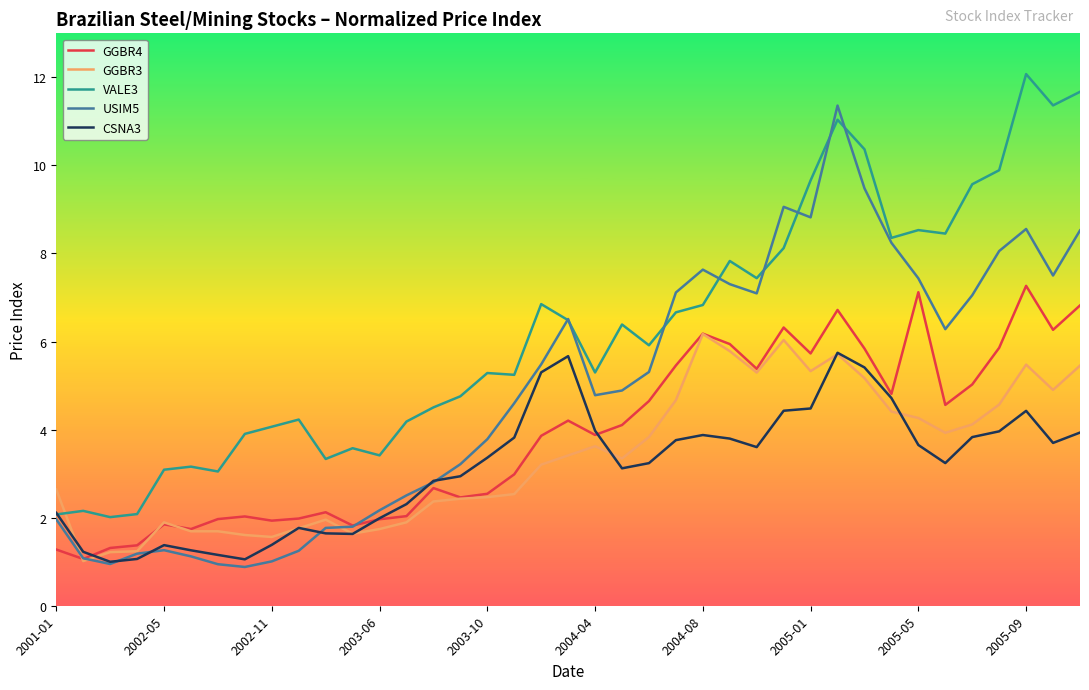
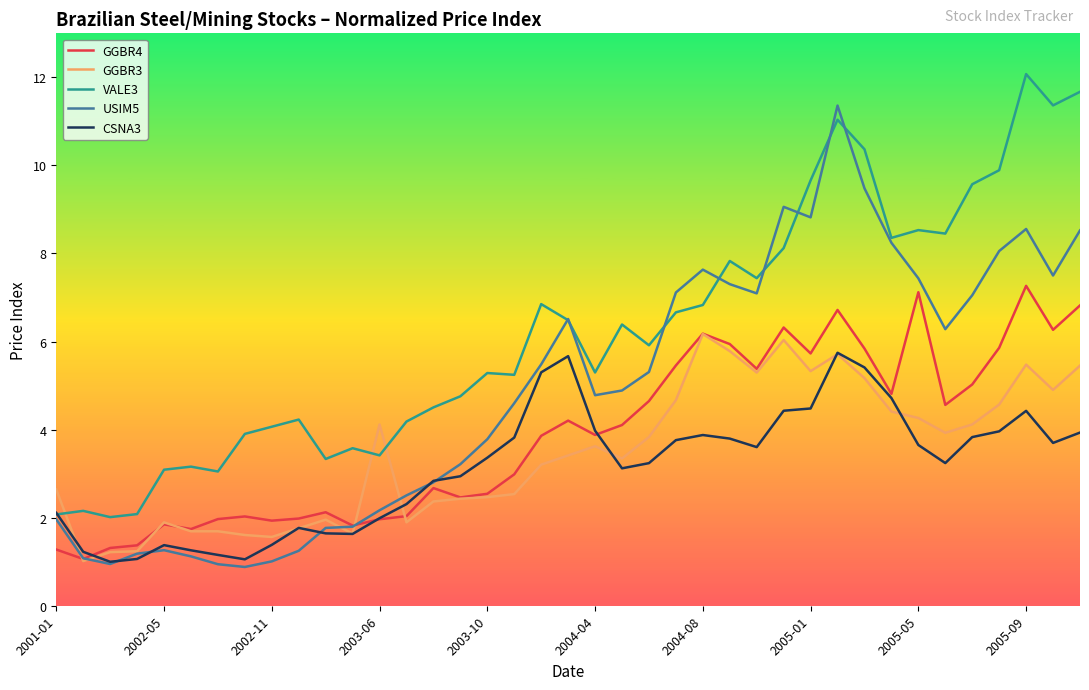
  {
    "GGBR4": {
      "2001-01": 1.3,
      "2002-11": 1.9,
      "2003-10": 2.5,
      "2004-04": 3.9,
      "2005-01": 5.7,
      "2005-05": 7.1,
      "2005-09": 7.3
    },
    "GGBR3": {
      "2001-01": 2.6,
      "2002-11": 1.6,
-     "2003-06": 1.7,
+     "2003-06": 4.1,
      "2003-10": 2.5,
      "2004-04": 3.6,
      "2005-01": 5.3,
      "2005-05": 4.3,
      "2005-09": 5.5
    },
    "CSNA3": {
      "2002-05": 1.4,
      "2002-11": 1.4,
      "2003-10": 3.4,
      "2004-04": 4.0,
      "2004-08": 3.9,
      "2005-01": 4.5,
      "2005-05": 3.7,
      "2005-09": 4.4
    }
  }
